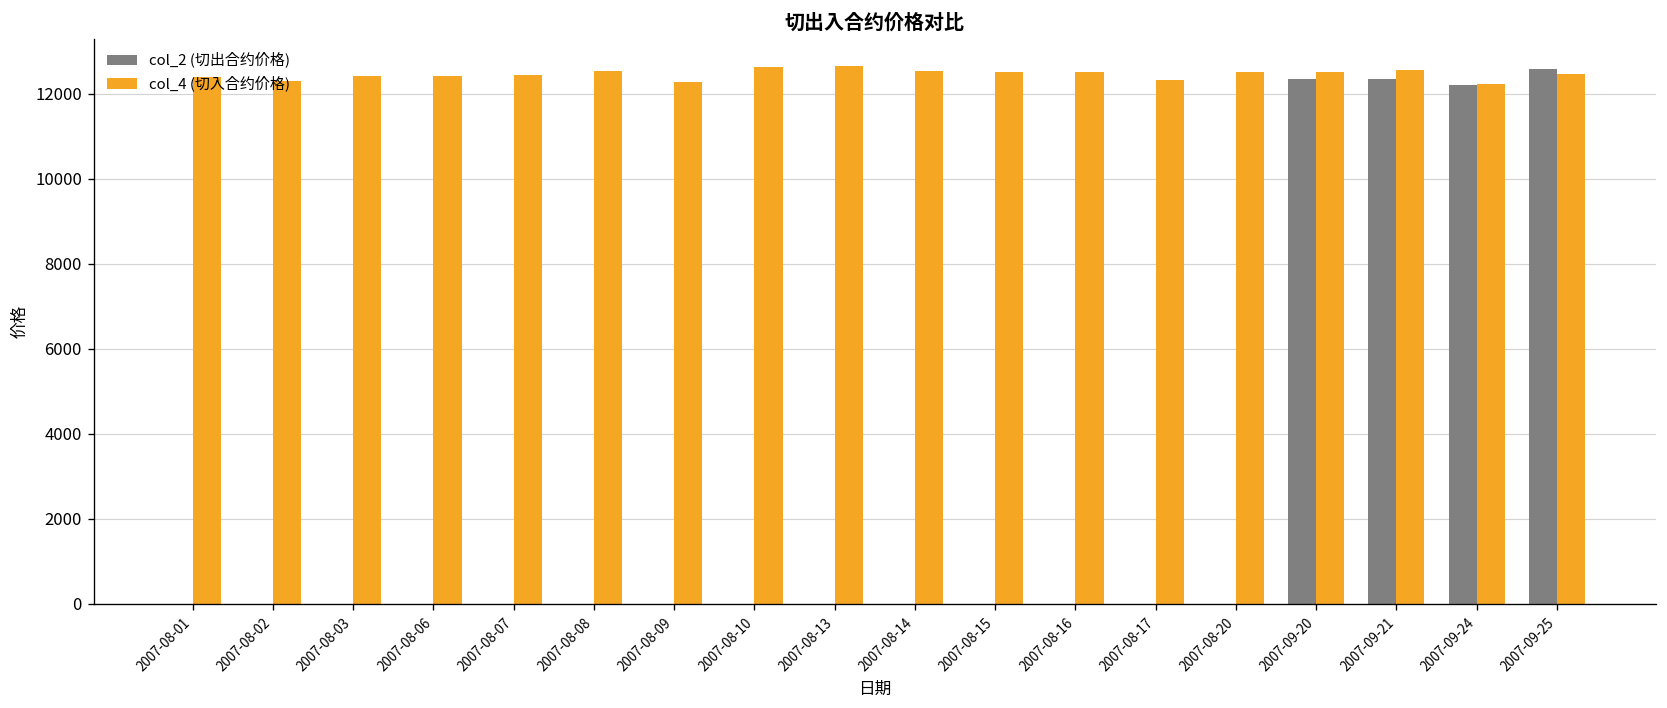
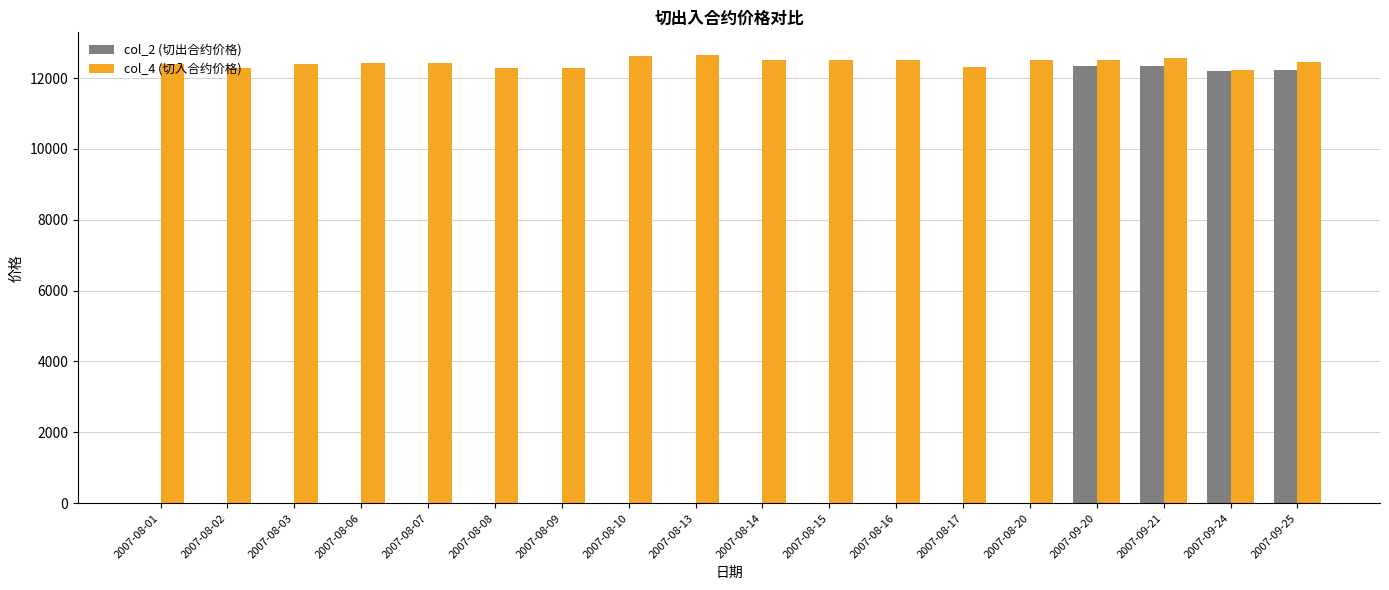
  {
    "col_2 (切出合约价格)": {
      "2007-08-01": 0,
      "2007-08-02": 0,
      "2007-08-03": 0,
      "2007-08-06": 0,
      "2007-08-07": 0,
      "2007-08-08": 0,
      "2007-08-09": 0,
      "2007-08-10": 0,
      "2007-08-13": 0,
      "2007-08-14": 0,
      "2007-08-15": 0,
      "2007-08-16": 0,
      "2007-08-17": 0,
      "2007-08-20": 0,
      "2007-09-20": 12400,
      "2007-09-21": 12400,
      "2007-09-24": 12200,
-     "2007-09-25": 12600
+     "2007-09-25": 12200
    },
    "col_4 (切入合约价格)": {
      "2007-08-01": 12400,
      "2007-08-02": 12300,
      "2007-08-03": 12400,
      "2007-08-06": 12400,
      "2007-08-07": 12400,
-     "2007-08-08": 12500,
+     "2007-08-08": 12300,
      "2007-08-09": 12300,
      "2007-08-10": 12600,
      "2007-08-13": 12700,
      "2007-08-14": 12500,
      "2007-08-15": 12500,
      "2007-08-16": 12500,
      "2007-08-17": 12300,
      "2007-08-20": 12500,
      "2007-09-20": 12500,
      "2007-09-21": 12600,
      "2007-09-24": 12200,
      "2007-09-25": 12500
    }
  }
